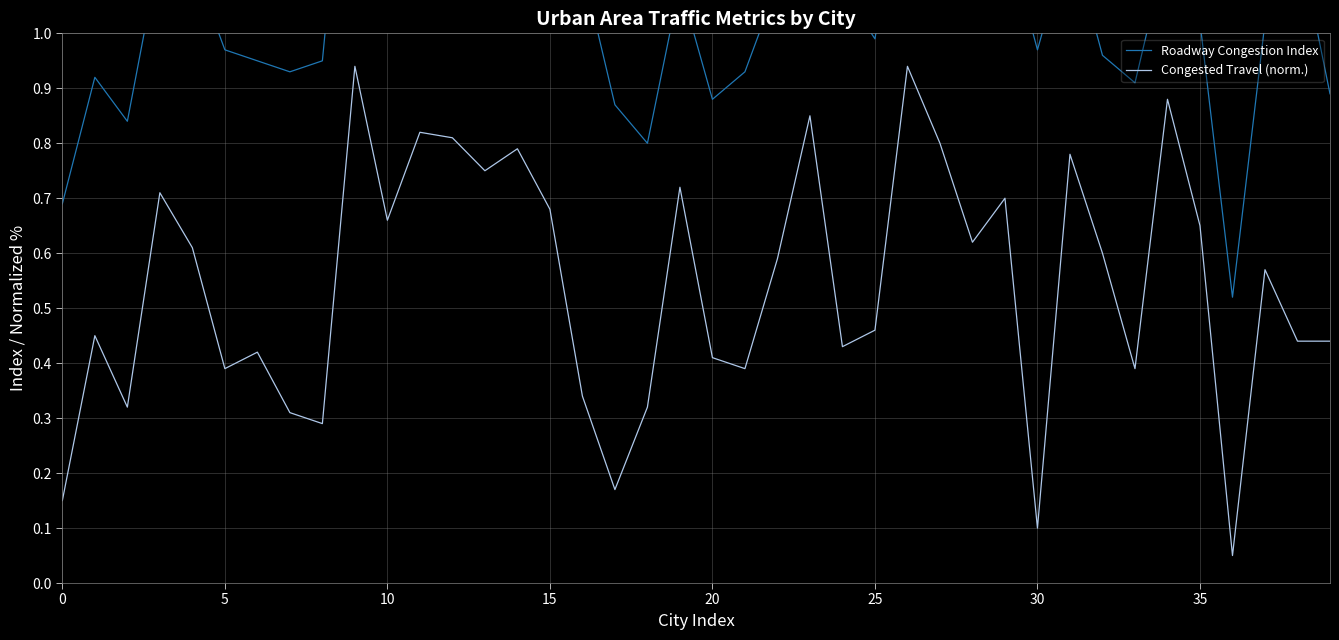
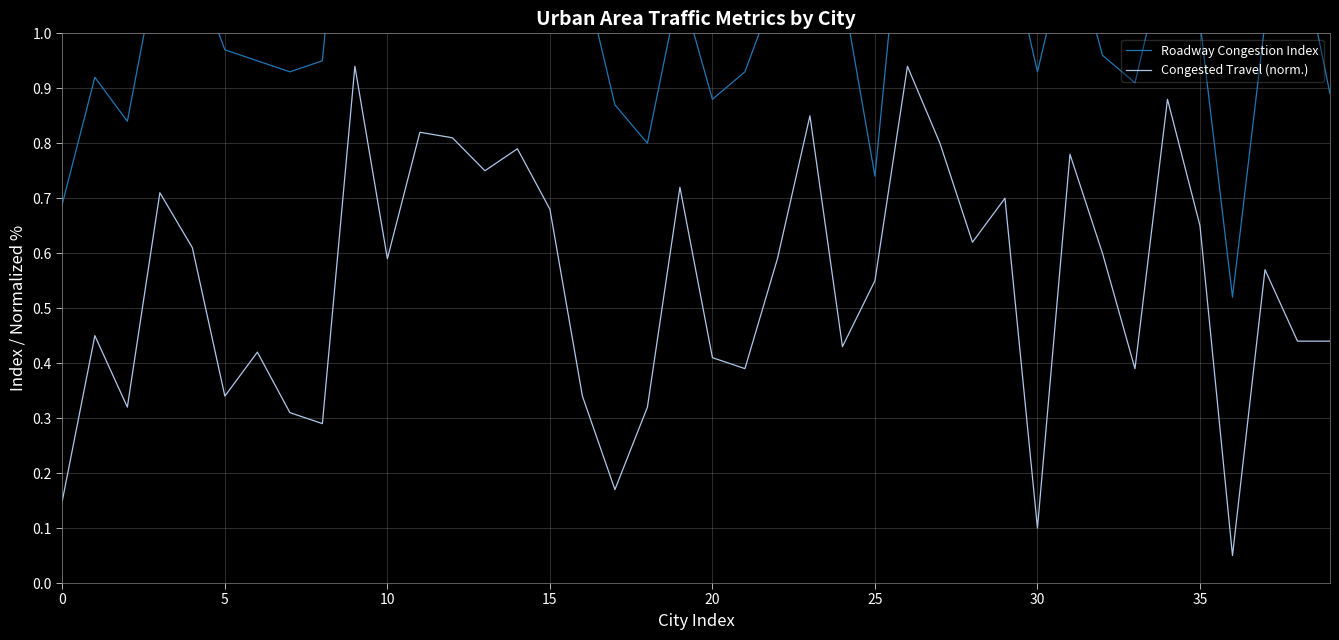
  {
    "Roadway Congestion Index": {
      "0": 0.69,
      "5": 0.97,
      "20": 0.88,
-     "25": 0.99,
-     "30": 0.97
+     "25": 0.74,
+     "30": 0.93
    },
    "Congested Travel (norm.)": {
      "0": 0.15,
-     "5": 0.39,
-     "10": 0.66,
+     "5": 0.34,
+     "10": 0.59,
      "15": 0.68,
      "20": 0.41,
-     "25": 0.46,
+     "25": 0.55,
      "30": 0.10,
      "35": 0.65
    }
  }
